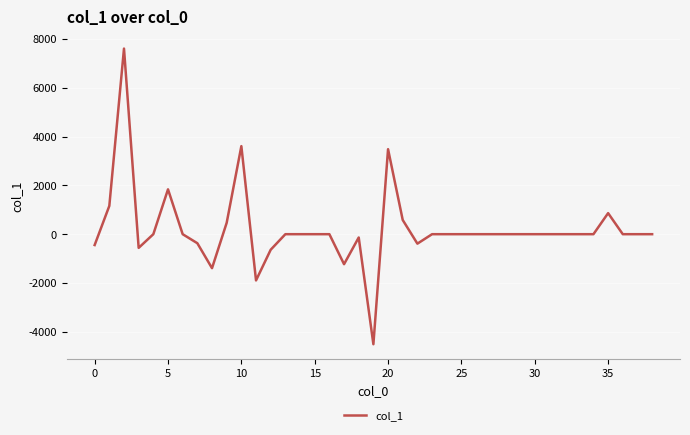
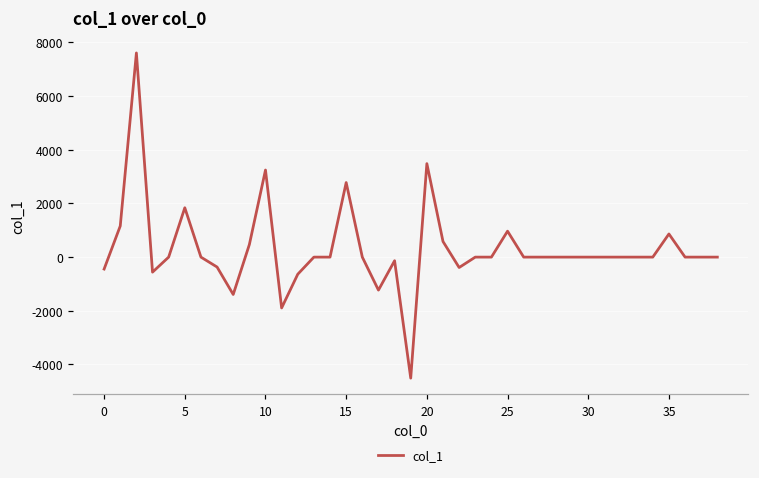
  {
    "0": -400,
    "5": 1800,
-   "10": 3600,
-   "15": 0,
+   "10": 3200,
+   "15": 2800,
    "20": 3500,
-   "25": 0,
+   "25": 1000,
    "30": 0,
    "35": 900
  }
